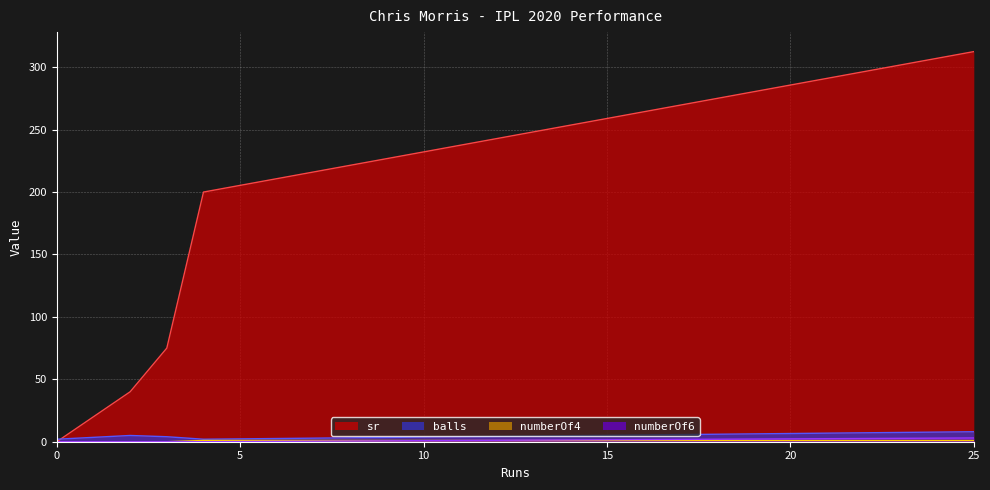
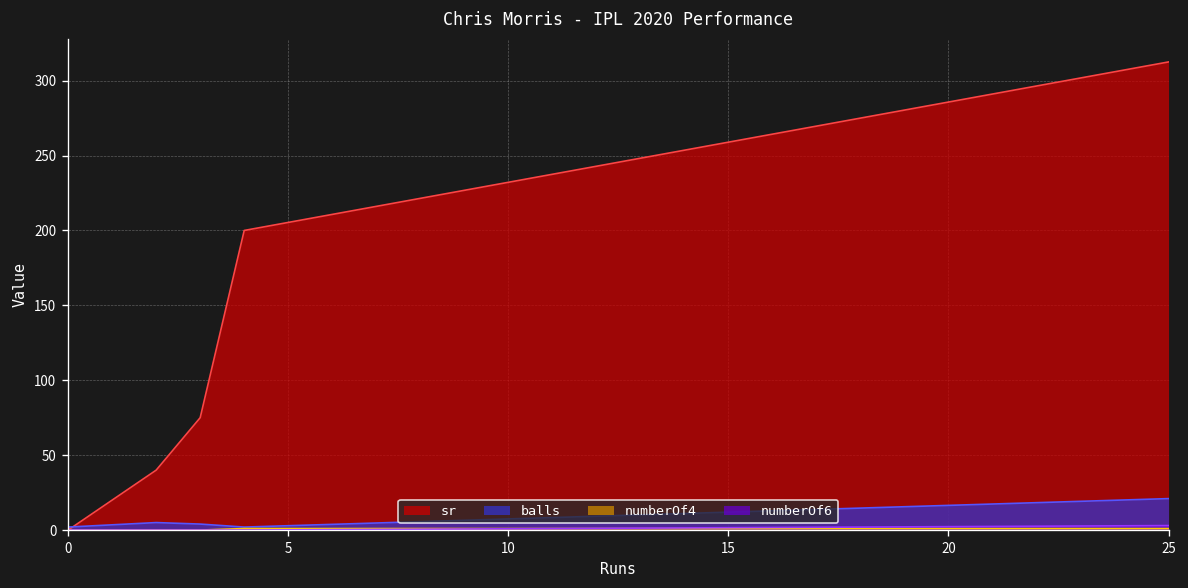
  {
    "sr": {
      "25": 313
    },
    "balls": {
-     "25": 8
+     "25": 21
    }
  }
